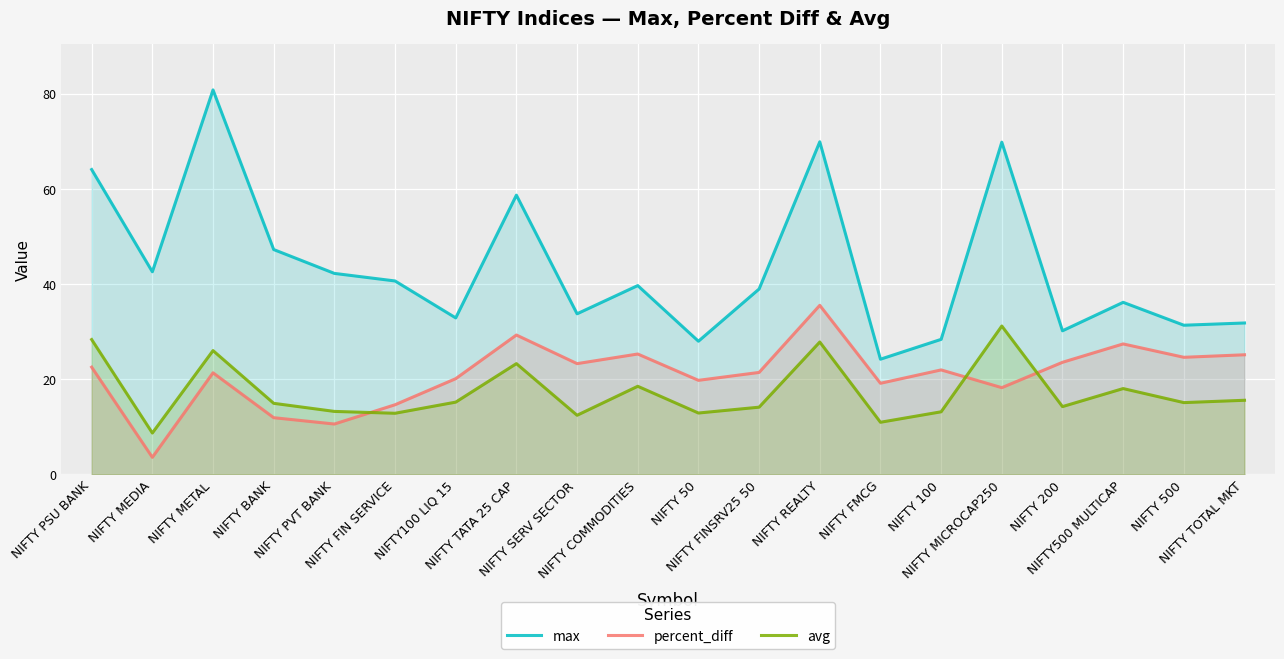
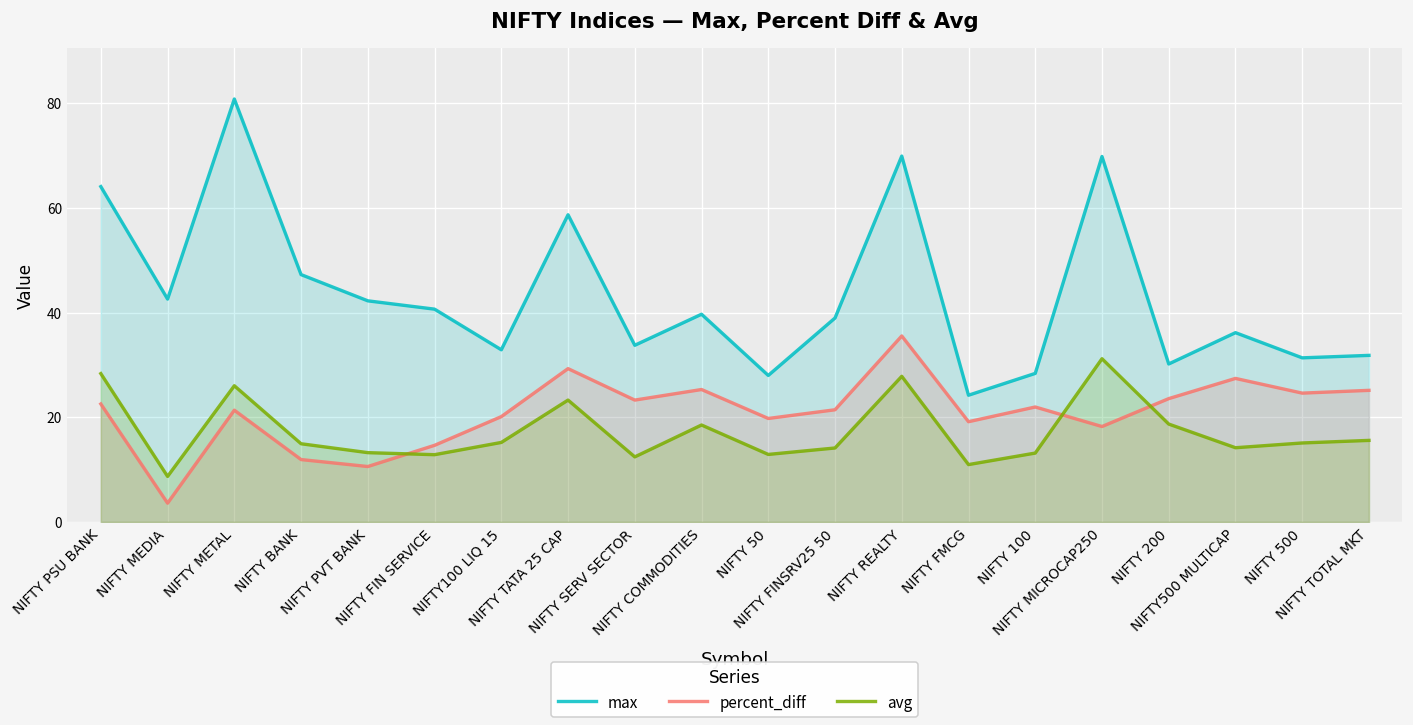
  {
    "max": {
      "NIFTY PSU BANK": 64,
      "NIFTY MEDIA": 43,
      "NIFTY METAL": 81,
      "NIFTY BANK": 47,
      "NIFTY PVT BANK": 42,
      "NIFTY FIN SERVICE": 41,
      "NIFTY100 LIQ 15": 33,
      "NIFTY TATA 25 CAP": 59,
      "NIFTY SERV SECTOR": 34,
      "NIFTY COMMODITIES": 40,
      "NIFTY 50": 28,
      "NIFTY FINSRV25 50": 39,
      "NIFTY REALTY": 70,
      "NIFTY FMCG": 24,
      "NIFTY 100": 28,
      "NIFTY MICROCAP250": 70,
      "NIFTY 200": 30,
      "NIFTY500 MULTICAP": 36,
      "NIFTY 500": 31,
      "NIFTY TOTAL MKT": 32
    },
    "percent_diff": {
      "NIFTY PSU BANK": 23,
      "NIFTY MEDIA": 4,
      "NIFTY METAL": 21,
      "NIFTY BANK": 12,
      "NIFTY PVT BANK": 11,
      "NIFTY FIN SERVICE": 15,
      "NIFTY100 LIQ 15": 20,
      "NIFTY TATA 25 CAP": 29,
      "NIFTY SERV SECTOR": 23,
      "NIFTY COMMODITIES": 25,
      "NIFTY 50": 20,
      "NIFTY FINSRV25 50": 21,
      "NIFTY REALTY": 36,
      "NIFTY FMCG": 19,
      "NIFTY 100": 22,
      "NIFTY MICROCAP250": 18,
      "NIFTY 200": 24,
      "NIFTY500 MULTICAP": 27,
      "NIFTY 500": 25,
      "NIFTY TOTAL MKT": 25
    },
    "avg": {
      "NIFTY PSU BANK": 28,
      "NIFTY MEDIA": 9,
      "NIFTY METAL": 26,
      "NIFTY BANK": 15,
      "NIFTY PVT BANK": 13,
      "NIFTY FIN SERVICE": 13,
      "NIFTY100 LIQ 15": 15,
      "NIFTY TATA 25 CAP": 23,
      "NIFTY SERV SECTOR": 12,
      "NIFTY COMMODITIES": 19,
      "NIFTY 50": 13,
      "NIFTY FINSRV25 50": 14,
      "NIFTY REALTY": 28,
      "NIFTY FMCG": 11,
      "NIFTY 100": 13,
      "NIFTY MICROCAP250": 31,
-     "NIFTY 200": 14,
-     "NIFTY500 MULTICAP": 18,
+     "NIFTY 200": 19,
+     "NIFTY500 MULTICAP": 14,
      "NIFTY 500": 15,
      "NIFTY TOTAL MKT": 16
    }
  }
